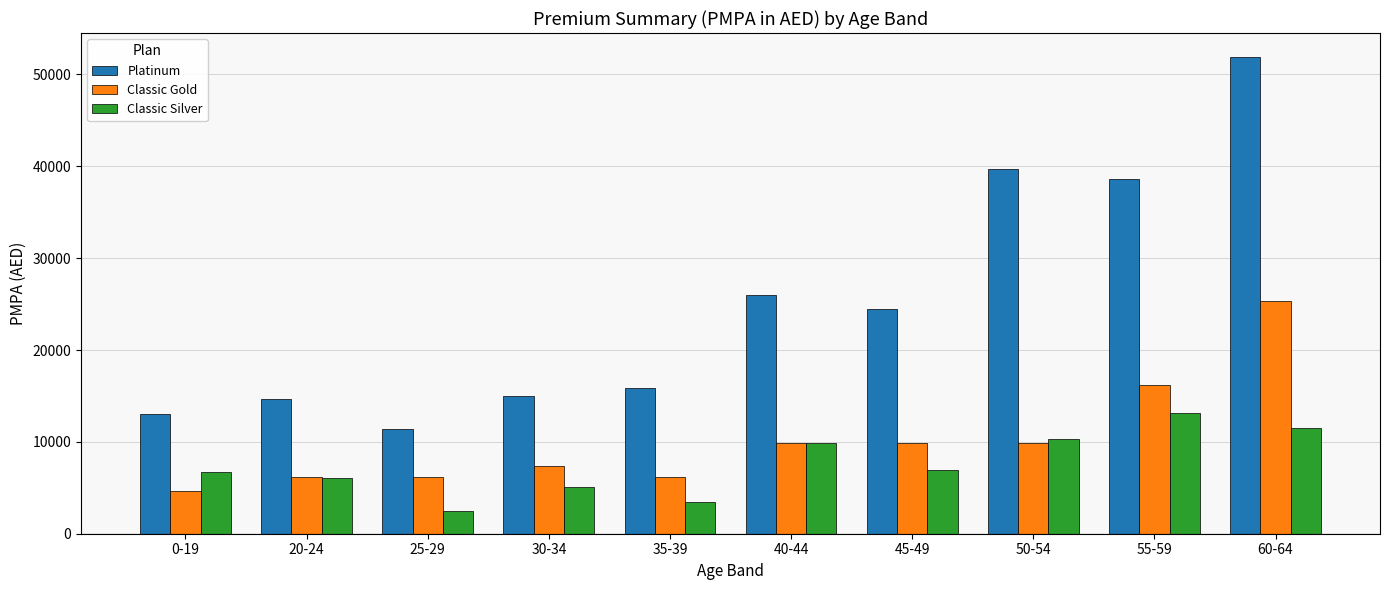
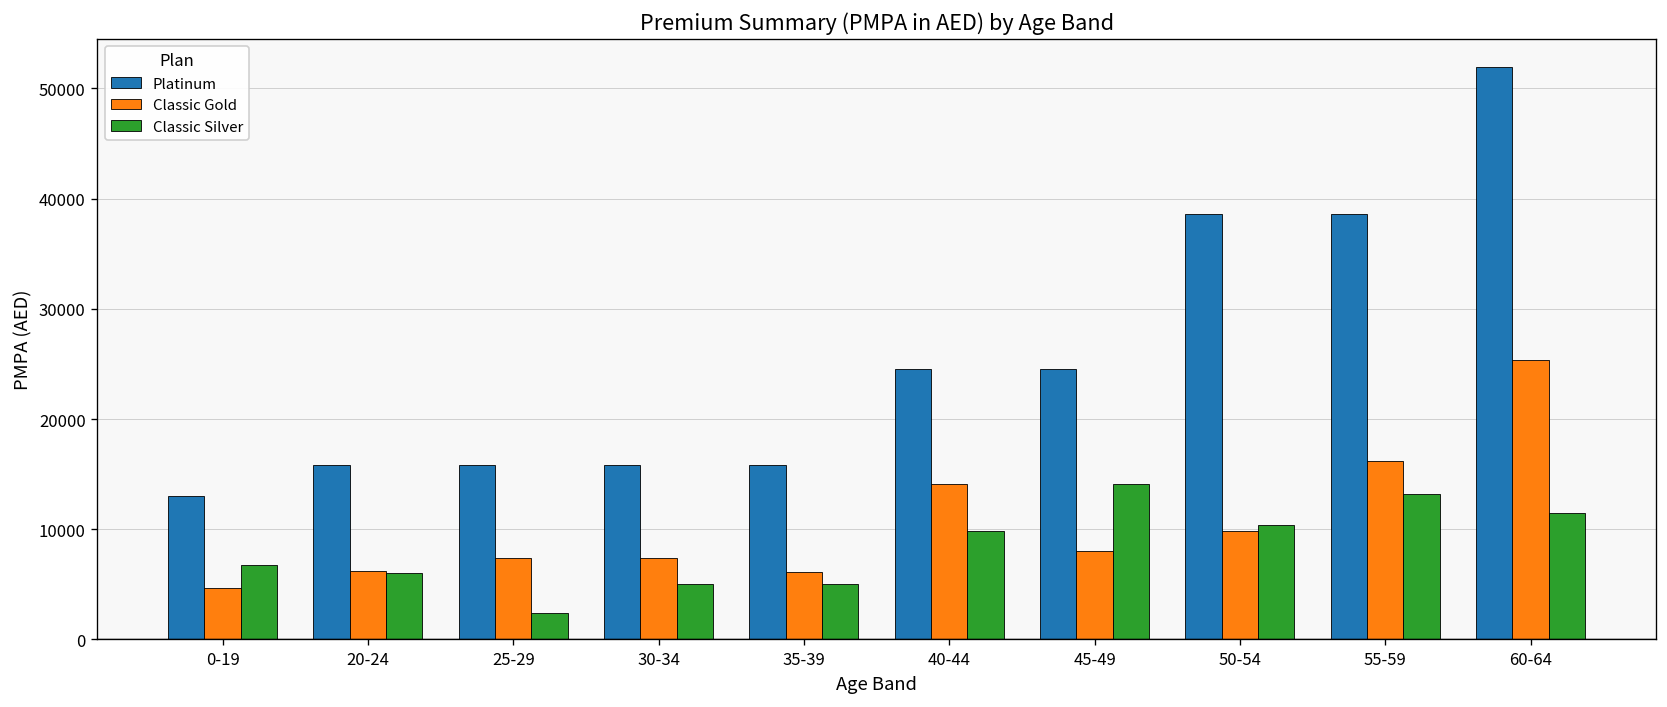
  {
    "Platinum": {
      "0-19": 13000,
-     "20-24": 15000,
-     "25-29": 11000,
-     "30-34": 15000,
+     "20-24": 16000,
+     "25-29": 16000,
+     "30-34": 16000,
      "35-39": 16000,
-     "40-44": 26000,
+     "40-44": 25000,
      "45-49": 25000,
-     "50-54": 40000,
+     "50-54": 39000,
      "55-59": 39000,
      "60-64": 52000
    },
    "Classic Gold": {
      "0-19": 5000,
      "20-24": 6000,
-     "25-29": 6000,
+     "25-29": 7000,
      "30-34": 7000,
      "35-39": 6000,
-     "40-44": 10000,
-     "45-49": 10000,
+     "40-44": 14000,
+     "45-49": 8000,
      "50-54": 10000,
      "55-59": 16000,
      "60-64": 25000
    },
    "Classic Silver": {
      "0-19": 7000,
      "20-24": 6000,
      "25-29": 2000,
      "30-34": 5000,
-     "35-39": 3000,
+     "35-39": 5000,
      "40-44": 10000,
-     "45-49": 7000,
+     "45-49": 14000,
      "50-54": 10000,
      "55-59": 13000,
      "60-64": 12000
    }
  }
